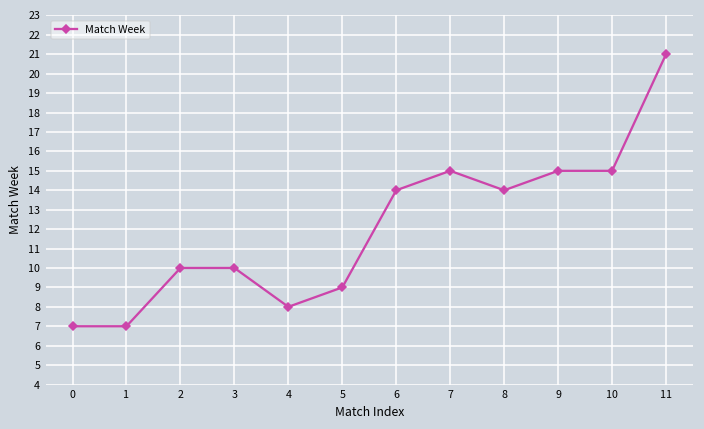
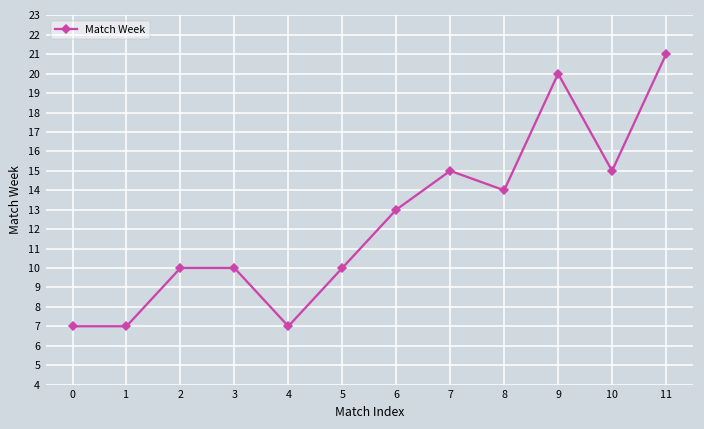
  {
    "0": 7,
    "1": 7,
    "2": 10,
    "3": 10,
-   "4": 8,
-   "5": 9,
-   "6": 14,
+   "4": 7,
+   "5": 10,
+   "6": 13,
    "7": 15,
    "8": 14,
-   "9": 15,
+   "9": 20,
    "10": 15,
    "11": 21
  }
